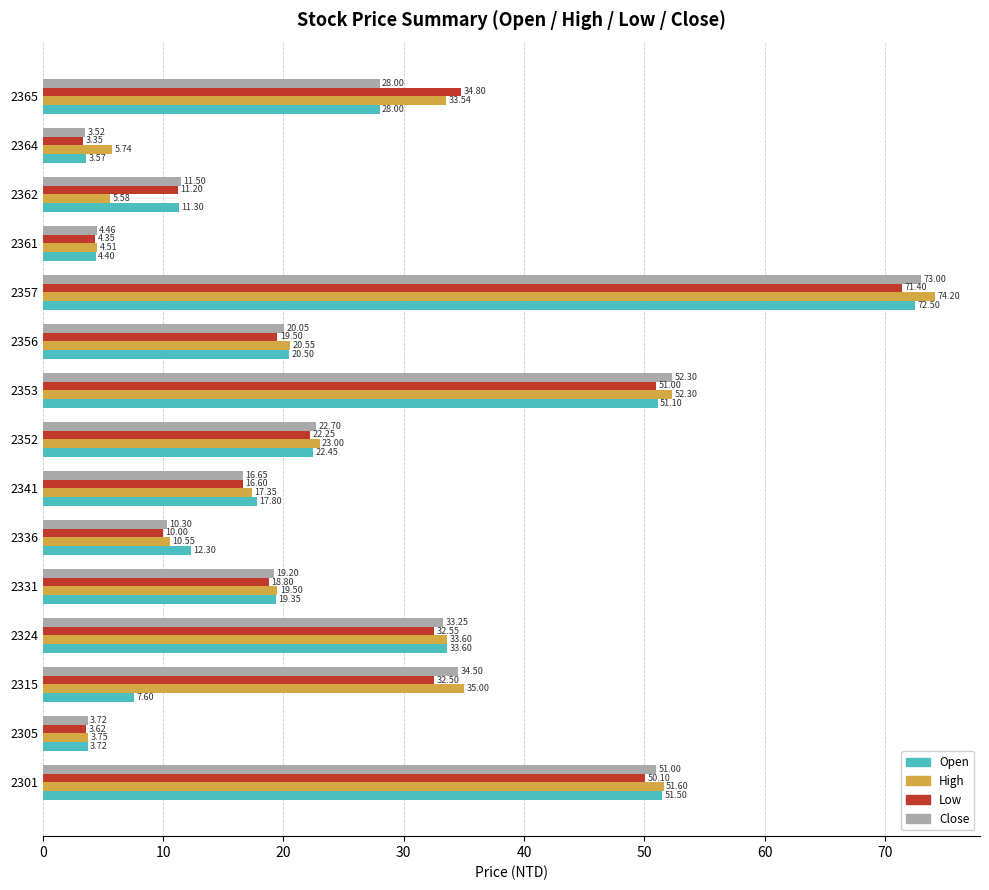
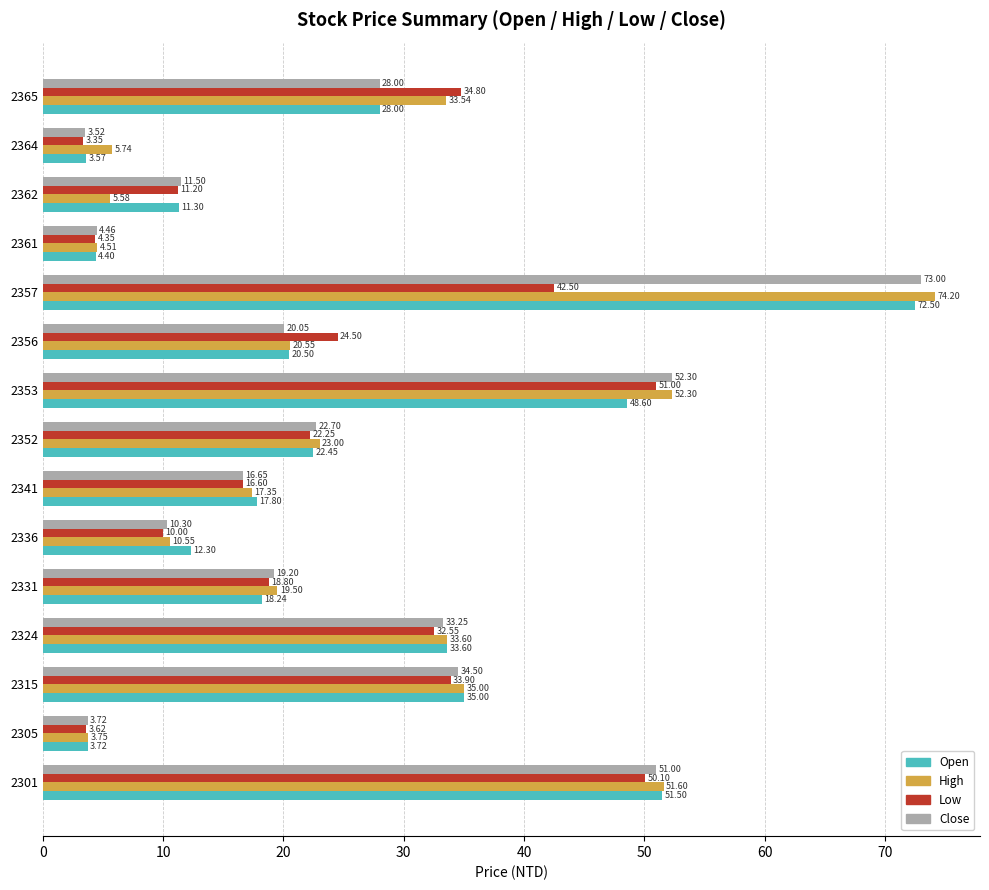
  {
    "Open": {
      "2365": 28.00,
      "2364": 3.57,
      "2362": 11.30,
      "2361": 4.40,
      "2357": 72.50,
      "2356": 20.50,
-     "2353": 51.10,
+     "2353": 48.60,
      "2352": 22.45,
      "2341": 17.80,
      "2336": 12.30,
-     "2331": 19.35,
+     "2331": 18.24,
      "2324": 33.60,
-     "2315": 7.60,
+     "2315": 35.00,
      "2305": 3.72,
      "2301": 51.50
    },
    "High": {
      "2365": 33.54,
      "2364": 5.74,
      "2362": 5.58,
      "2361": 4.51,
      "2357": 74.20,
      "2356": 20.55,
      "2353": 52.30,
      "2352": 23.00,
      "2341": 17.35,
      "2336": 10.55,
      "2331": 19.50,
      "2324": 33.60,
      "2315": 35.00,
      "2305": 3.75,
      "2301": 51.60
    },
    "Low": {
      "2365": 34.80,
      "2364": 3.35,
      "2362": 11.20,
      "2361": 4.35,
-     "2357": 71.40,
-     "2356": 19.50,
+     "2357": 42.50,
+     "2356": 24.50,
      "2353": 51.00,
      "2352": 22.25,
      "2341": 16.60,
      "2336": 10.00,
      "2331": 18.80,
      "2324": 32.55,
-     "2315": 32.50,
+     "2315": 33.90,
      "2305": 3.62,
      "2301": 50.10
    },
    "Close": {
      "2365": 28.00,
      "2364": 3.52,
      "2362": 11.50,
      "2361": 4.46,
      "2357": 73.00,
      "2356": 20.05,
      "2353": 52.30,
      "2352": 22.70,
      "2341": 16.65,
      "2336": 10.30,
      "2331": 19.20,
      "2324": 33.25,
      "2315": 34.50,
      "2305": 3.72,
      "2301": 51.00
    }
  }
